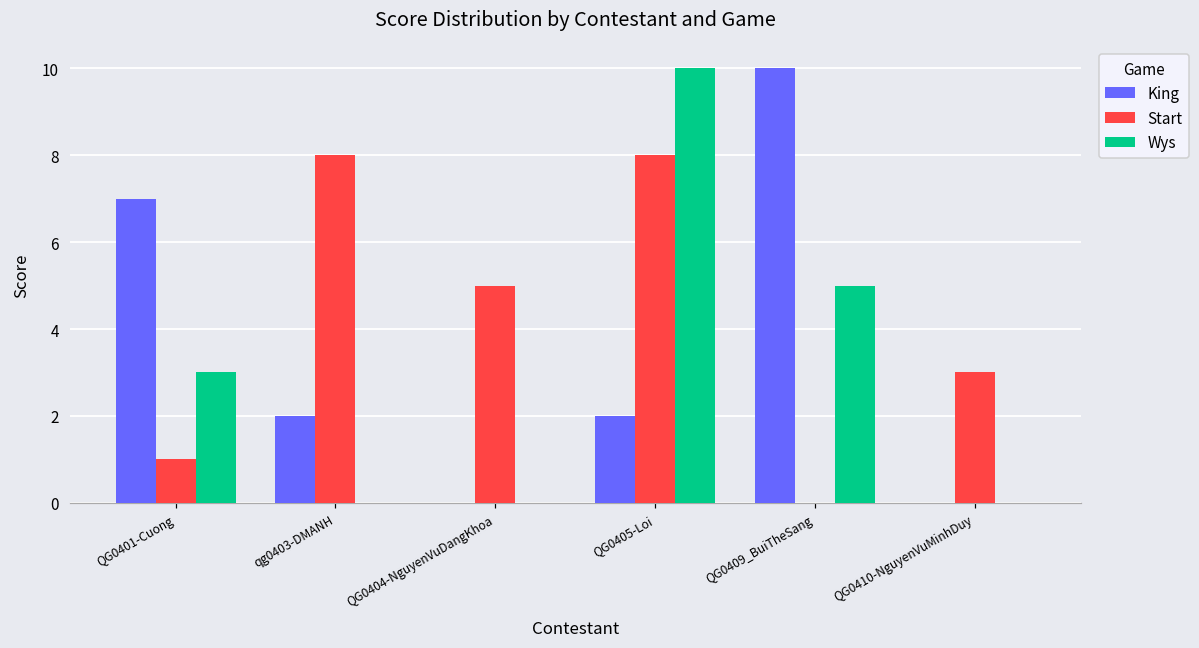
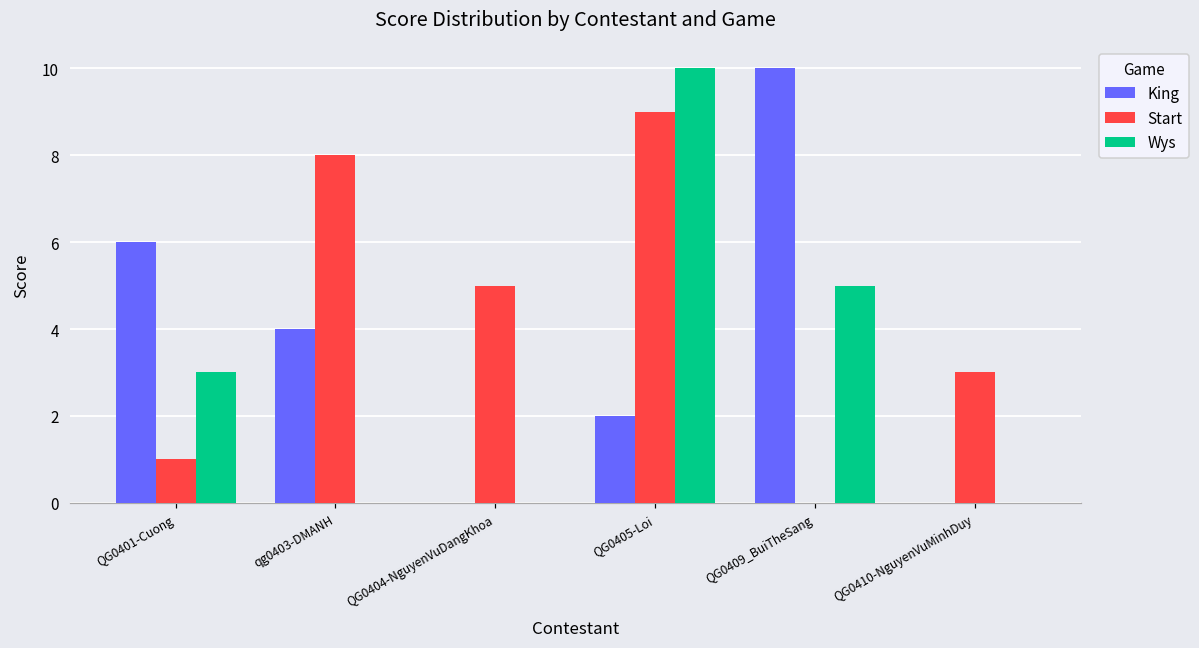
  {
    "King": {
-     "QG0401-Cuong": 7,
-     "qg0403-DMANH": 2,
+     "QG0401-Cuong": 6,
+     "qg0403-DMANH": 4,
      "QG0404-NguyenVuDangKhoa": 0,
      "QG0405-Loi": 2,
      "QG0409_BuiTheSang": 10,
      "QG0410-NguyenVuMinhDuy": 0
    },
    "Start": {
      "QG0401-Cuong": 1,
      "qg0403-DMANH": 8,
      "QG0404-NguyenVuDangKhoa": 5,
-     "QG0405-Loi": 8,
+     "QG0405-Loi": 9,
      "QG0409_BuiTheSang": 0,
      "QG0410-NguyenVuMinhDuy": 3
    },
    "Wys": {
      "QG0401-Cuong": 3,
      "qg0403-DMANH": 0,
      "QG0404-NguyenVuDangKhoa": 0,
      "QG0405-Loi": 10,
      "QG0409_BuiTheSang": 5,
      "QG0410-NguyenVuMinhDuy": 0
    }
  }
